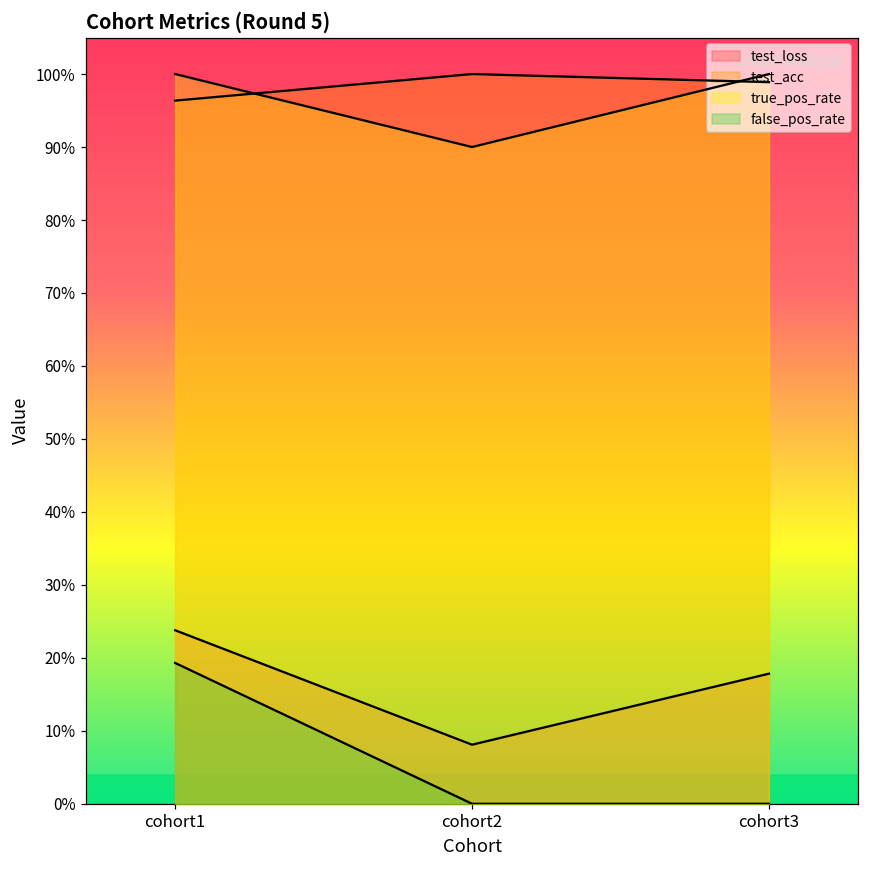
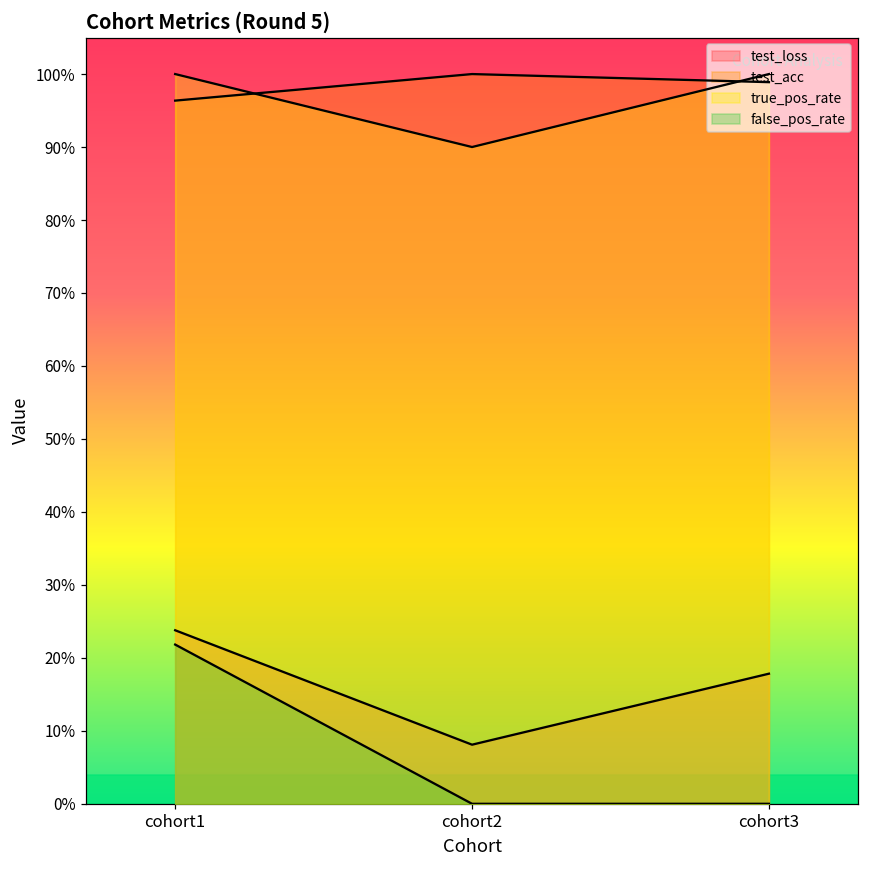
  {
    "false_pos_rate": {
-     "cohort1": "19%"
+     "cohort1": "22%"
    }
  }
